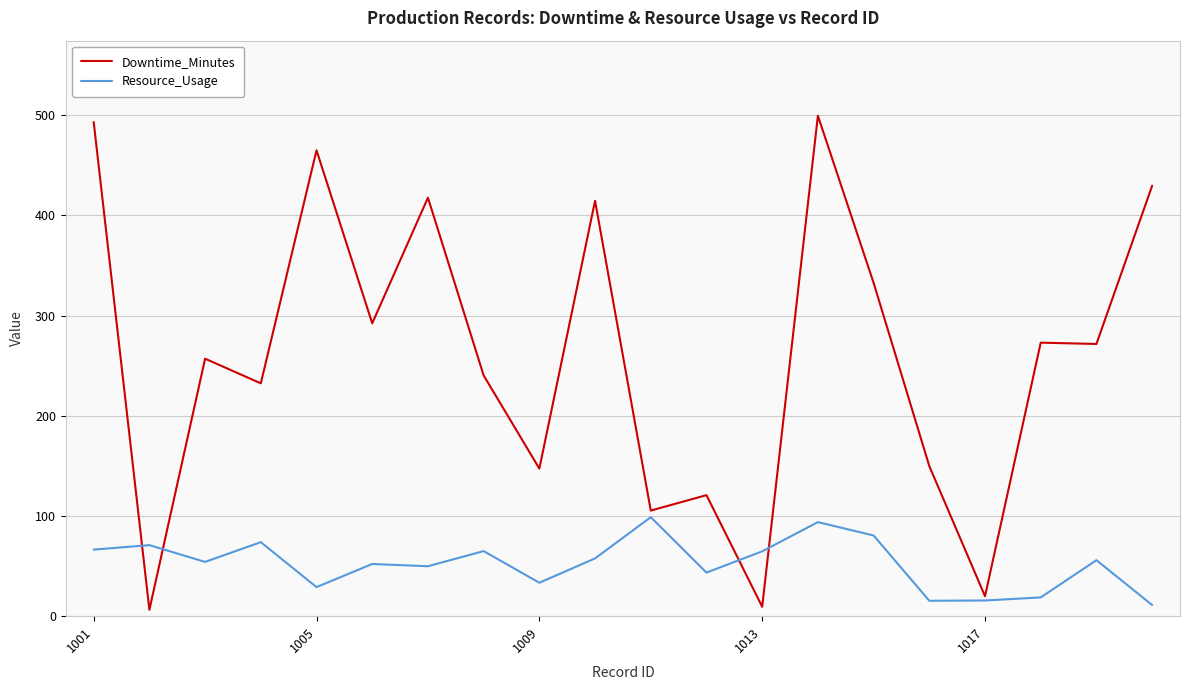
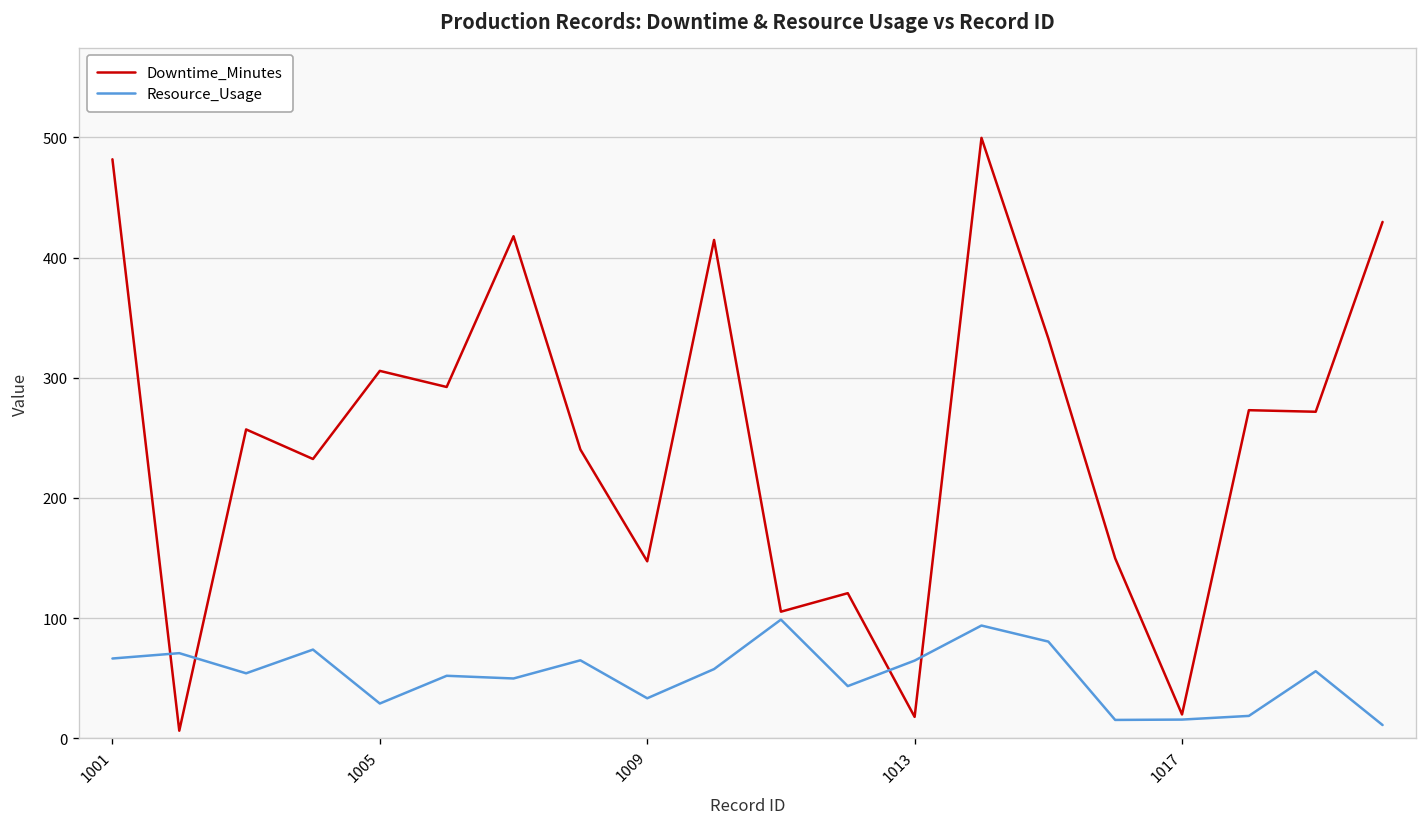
  {
    "Downtime_Minutes": {
-     "1001": 493,
-     "1005": 465,
+     "1001": 482,
+     "1005": 306,
      "1009": 147,
-     "1013": 9,
+     "1013": 18,
      "1017": 20
    },
    "Resource_Usage": {
      "1001": 66,
      "1005": 29,
      "1009": 33,
      "1013": 65,
      "1017": 16
    }
  }
